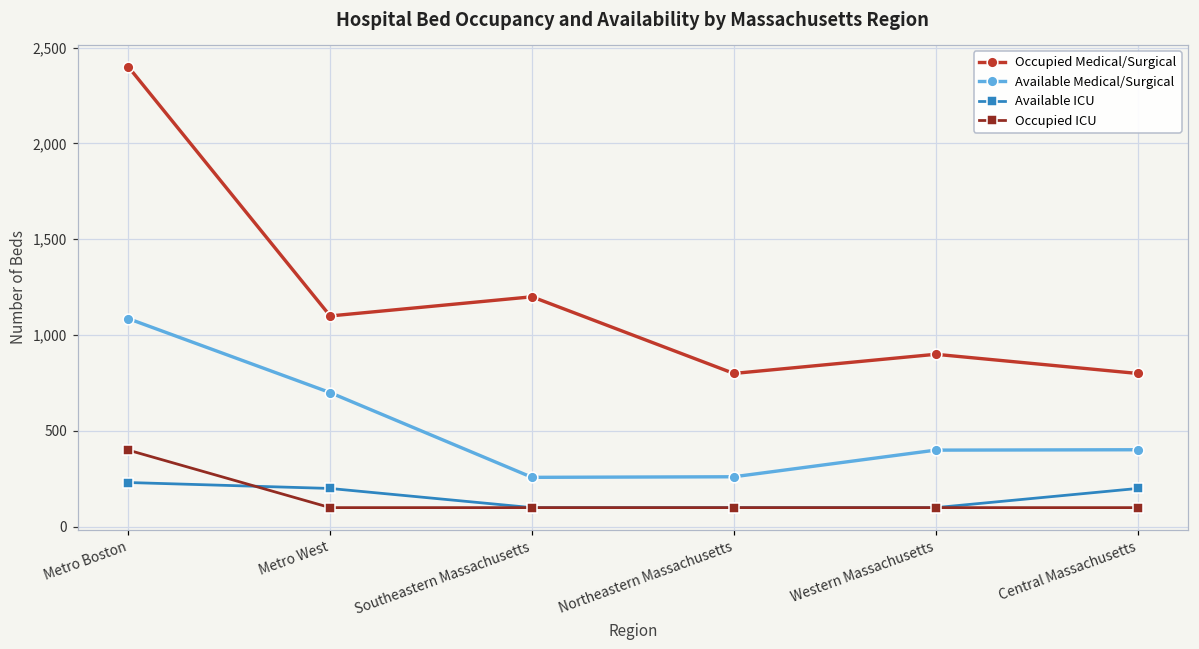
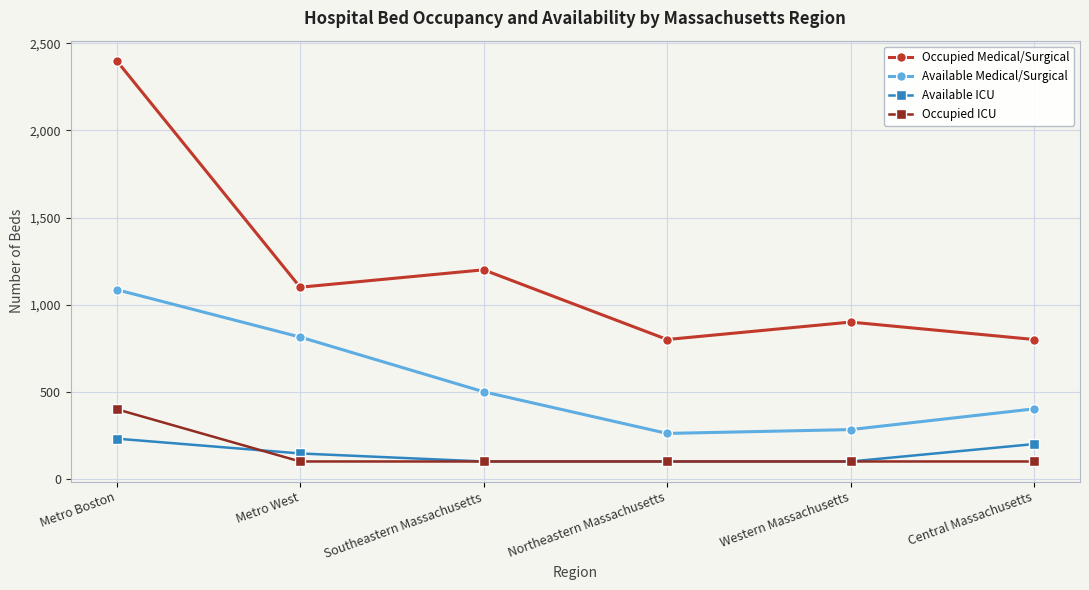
  {
    "Available Medical/Surgical": {
      "Metro Boston": "1,090",
-     "Metro West": "700",
-     "Southeastern Massachusetts": "260",
+     "Metro West": "810",
+     "Southeastern Massachusetts": "500",
      "Northeastern Massachusetts": "260",
-     "Western Massachusetts": "400",
+     "Western Massachusetts": "280",
      "Central Massachusetts": "400"
    },
    "Available ICU": {
      "Metro Boston": "230",
-     "Metro West": "200",
+     "Metro West": "150",
      "Central Massachusetts": "200"
    }
  }
